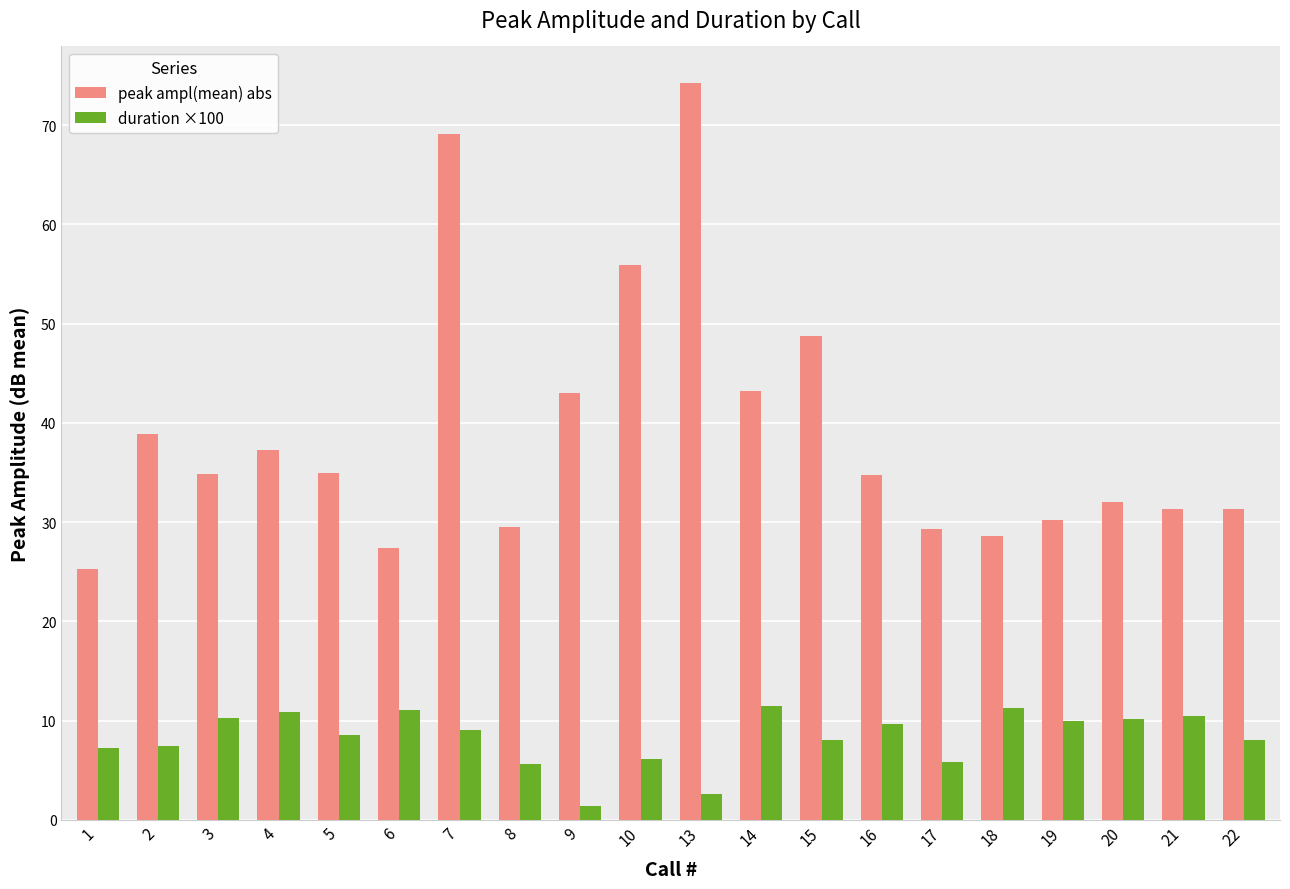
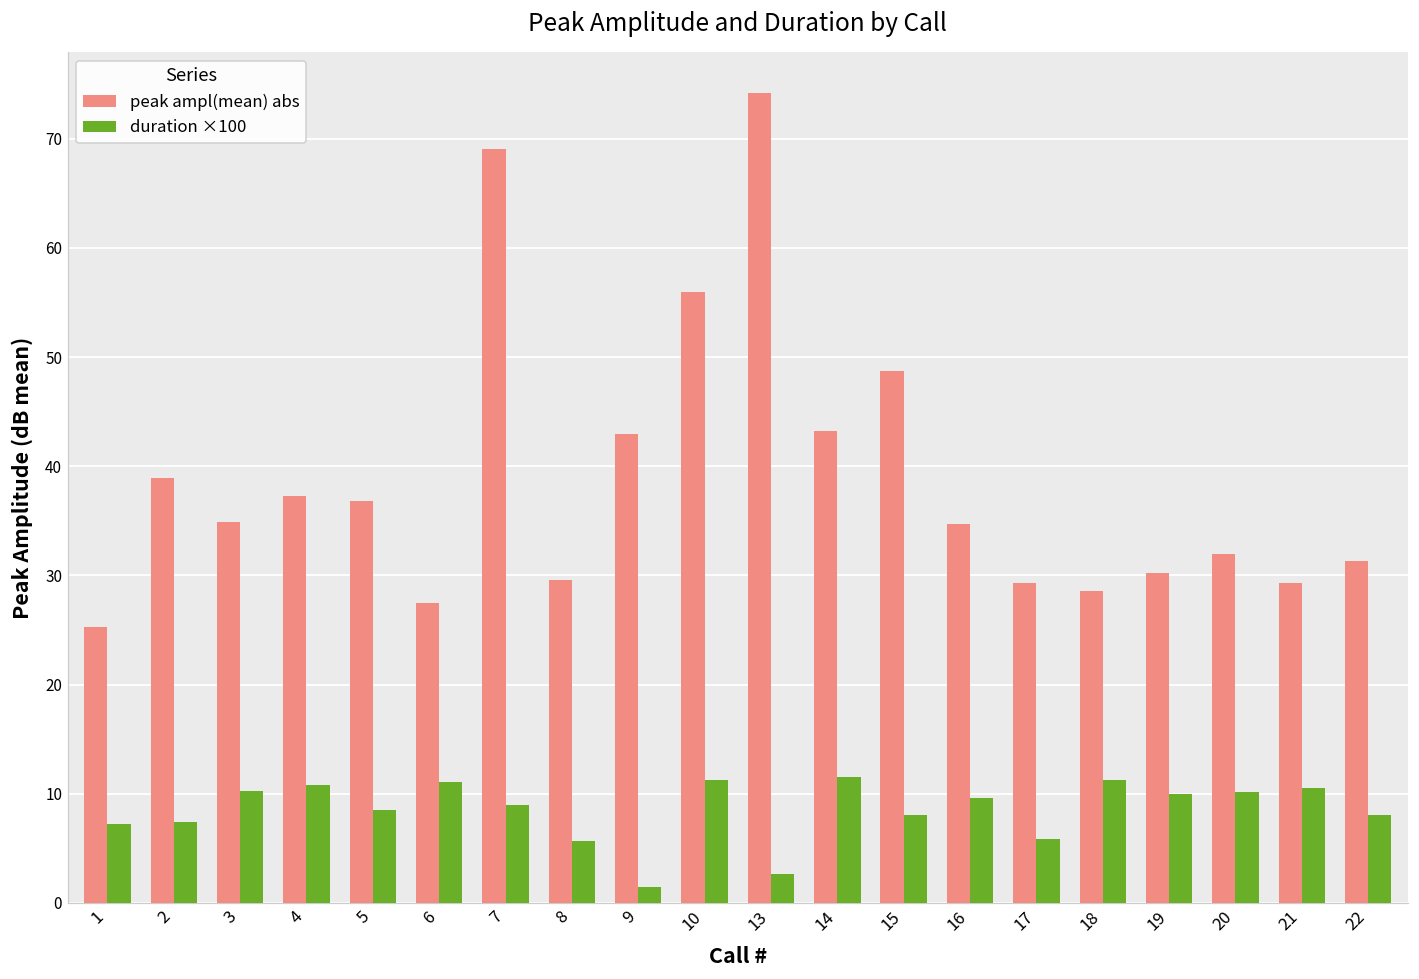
  {
    "peak ampl(mean) abs": {
      "1": 25,
      "2": 39,
      "3": 35,
      "4": 37,
-     "5": 35,
+     "5": 37,
      "6": 27,
      "7": 69,
      "8": 30,
      "9": 43,
      "10": 56,
      "13": 74,
      "14": 43,
      "15": 49,
      "16": 35,
      "17": 29,
      "18": 29,
      "19": 30,
      "20": 32,
-     "21": 31,
+     "21": 29,
      "22": 31
    },
    "duration ×100": {
      "1": 7,
      "2": 7,
      "3": 10,
      "4": 11,
      "5": 9,
      "6": 11,
      "7": 9,
      "8": 6,
      "9": 1,
-     "10": 6,
+     "10": 11,
      "13": 3,
      "14": 12,
      "15": 8,
      "16": 10,
      "17": 6,
      "18": 11,
      "19": 10,
      "20": 10,
      "21": 10,
      "22": 8
    }
  }
